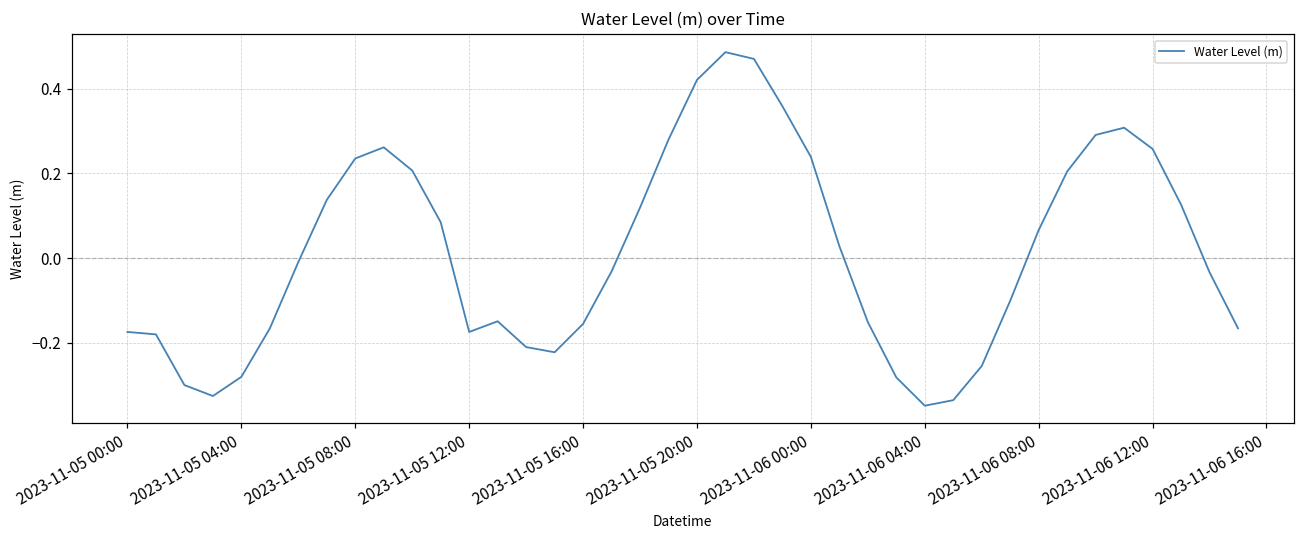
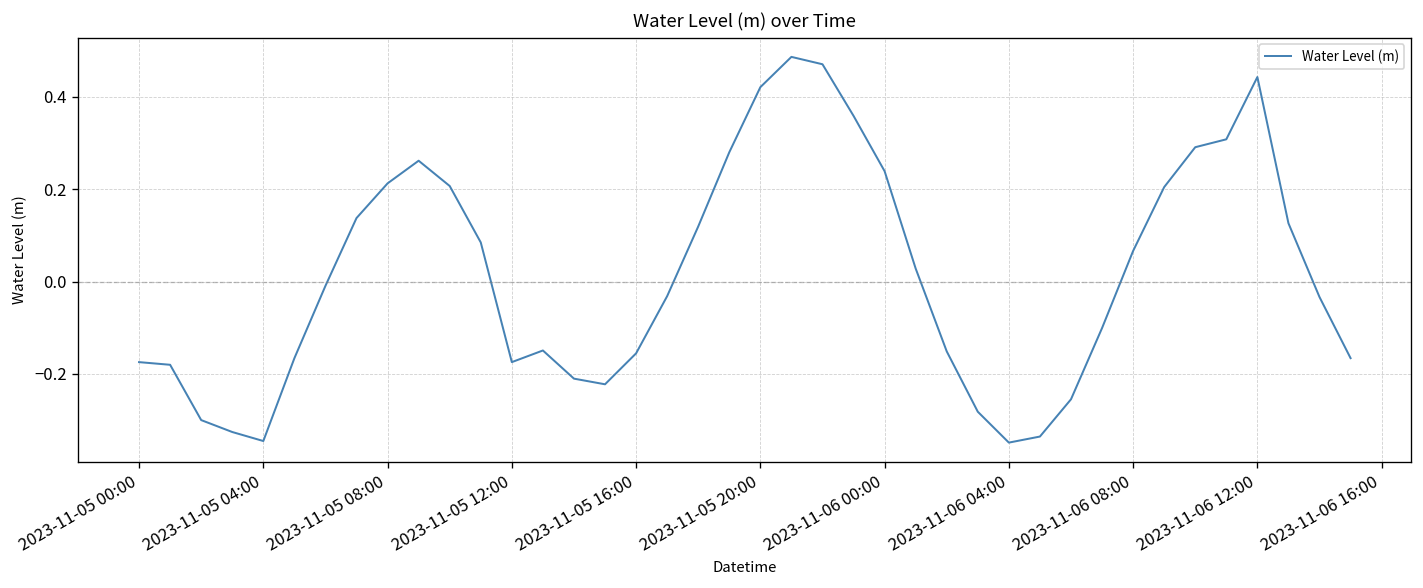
  {
    "2023-11-05 00:00": -0.17,
-   "2023-11-05 04:00": -0.28,
-   "2023-11-05 08:00": 0.24,
+   "2023-11-05 04:00": -0.35,
+   "2023-11-05 08:00": 0.21,
    "2023-11-05 12:00": -0.17,
    "2023-11-05 16:00": -0.16,
    "2023-11-05 20:00": 0.42,
    "2023-11-06 00:00": 0.24,
    "2023-11-06 04:00": -0.35,
    "2023-11-06 08:00": 0.07,
-   "2023-11-06 12:00": 0.26
+   "2023-11-06 12:00": 0.44
  }
